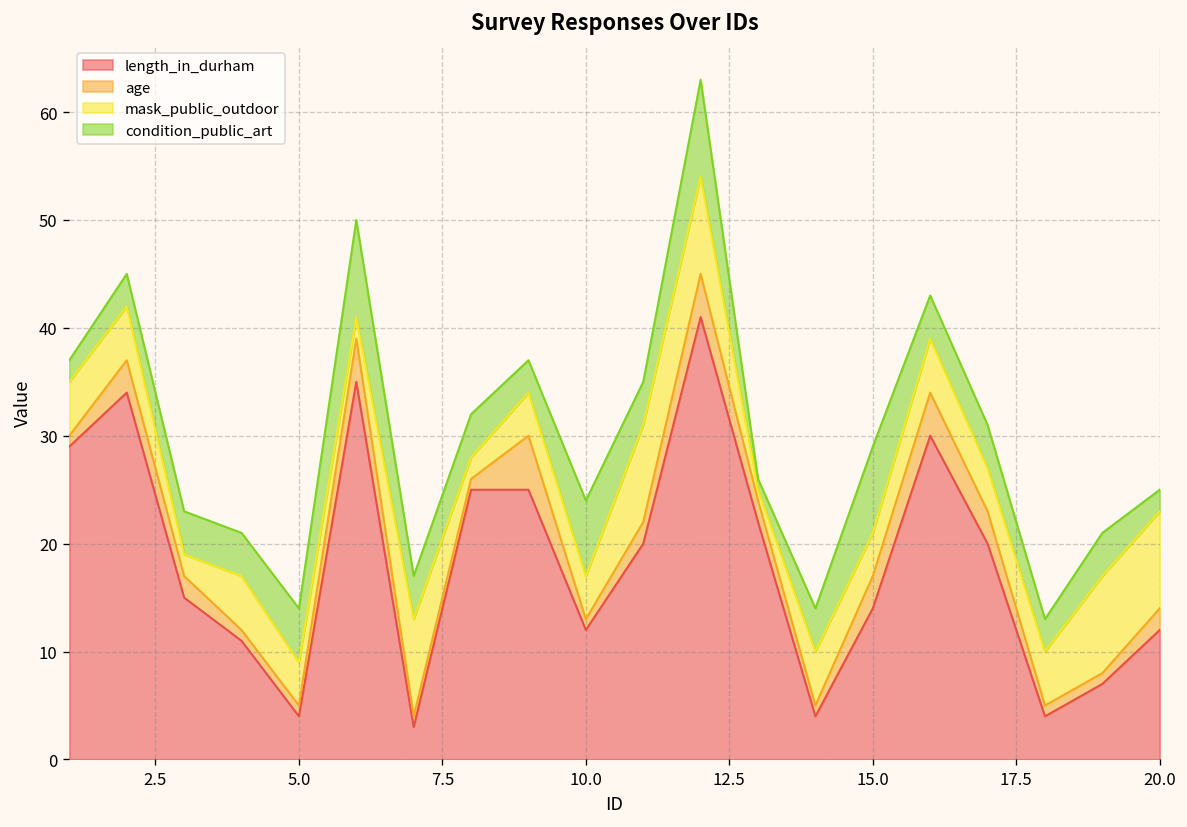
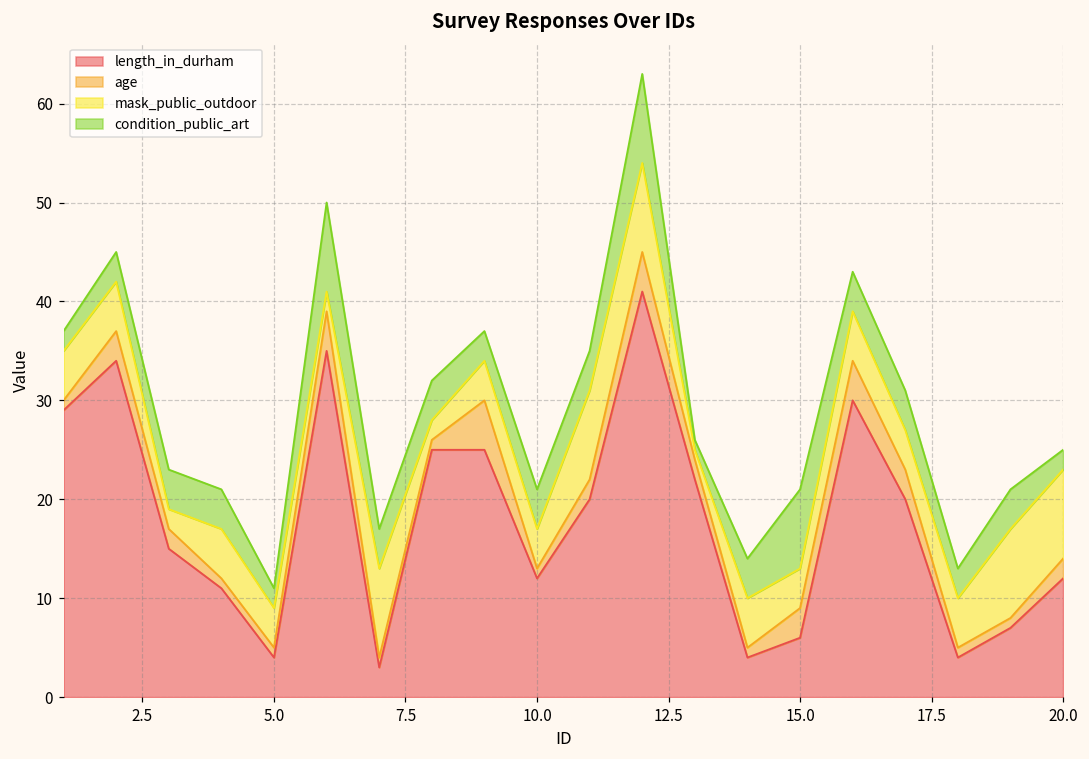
  {
    "length_in_durham": {
      "5.0": 4,
      "10.0": 12,
-     "15.0": 14,
+     "15.0": 6,
      "20.0": 12
    },
    "condition_public_art": {
-     "5.0": 5,
-     "10.0": 7,
+     "5.0": 2,
+     "10.0": 4,
      "15.0": 8,
      "20.0": 2
    }
  }
